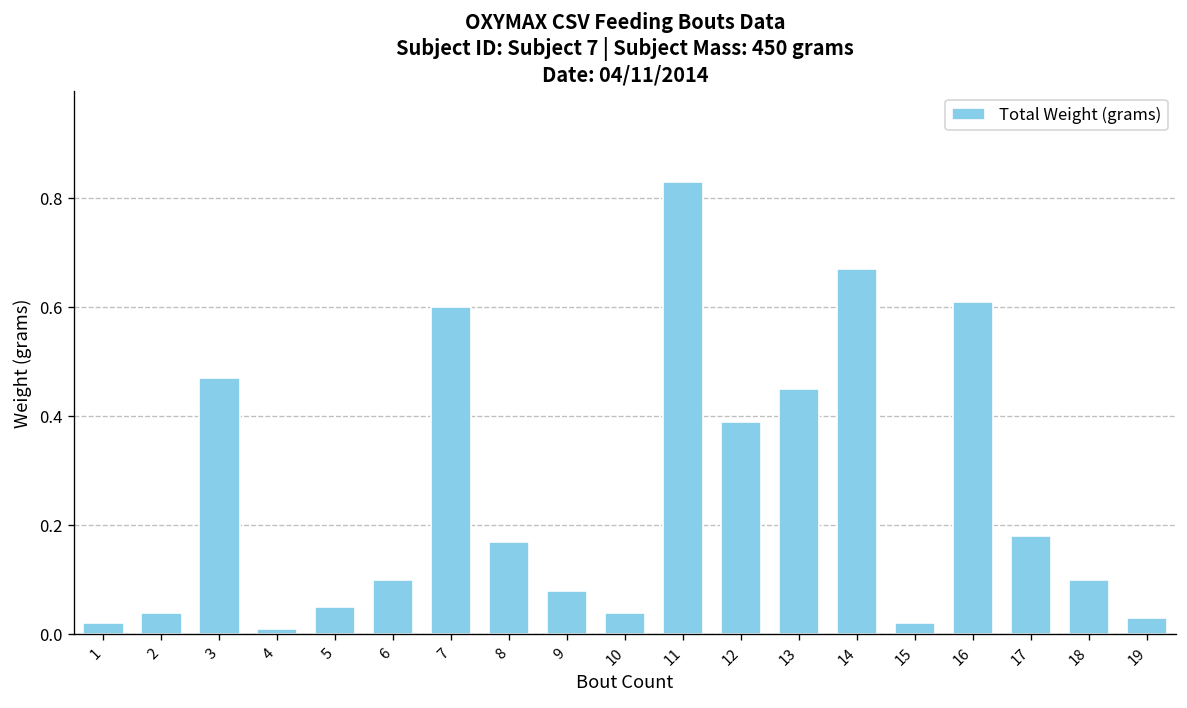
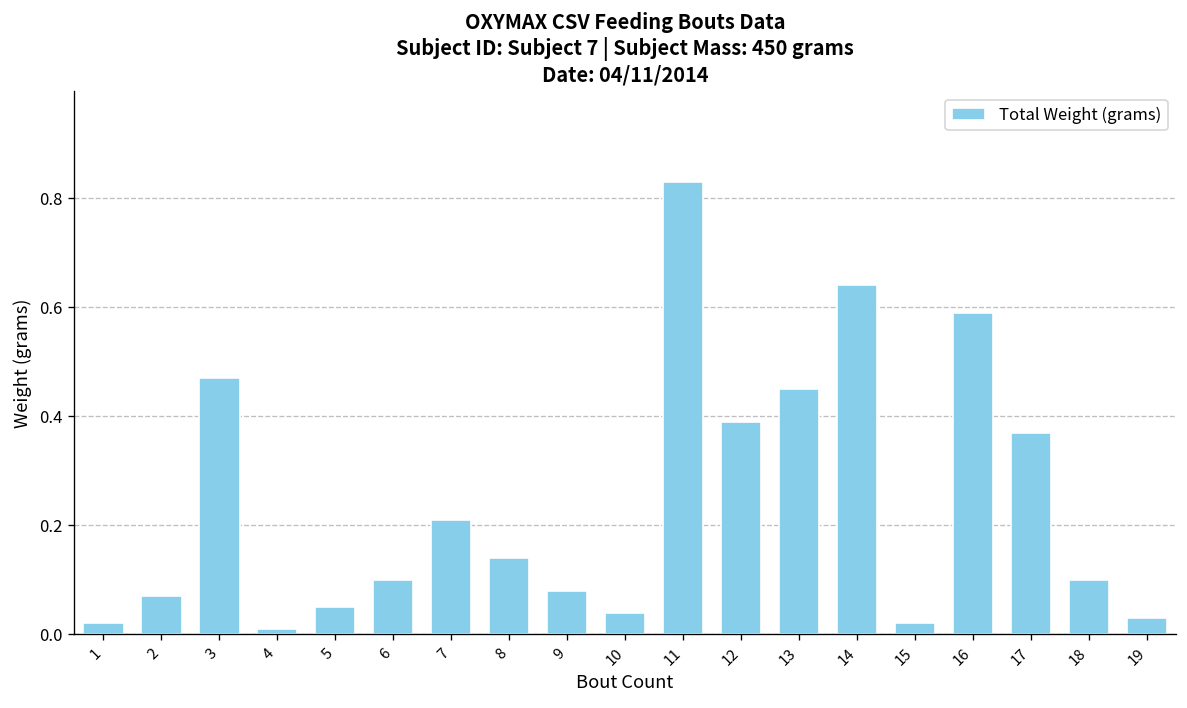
  {
    "1": 0.02,
-   "2": 0.04,
+   "2": 0.07,
    "3": 0.47,
    "4": 0.01,
    "5": 0.05,
    "6": 0.10,
-   "7": 0.60,
-   "8": 0.17,
+   "7": 0.21,
+   "8": 0.14,
    "9": 0.08,
    "10": 0.04,
    "11": 0.83,
    "12": 0.39,
    "13": 0.45,
-   "14": 0.67,
+   "14": 0.64,
    "15": 0.02,
-   "16": 0.61,
-   "17": 0.18,
+   "16": 0.59,
+   "17": 0.37,
    "18": 0.10,
    "19": 0.03
  }
